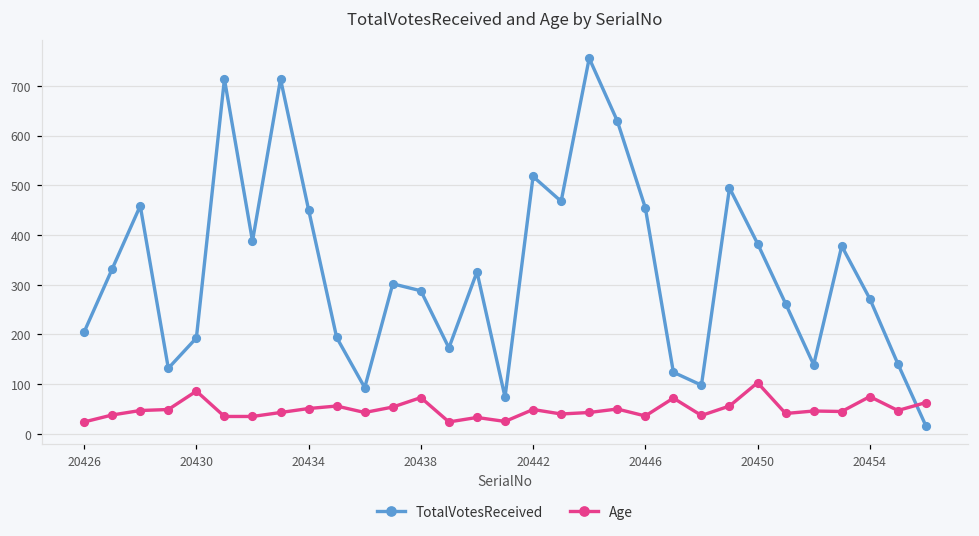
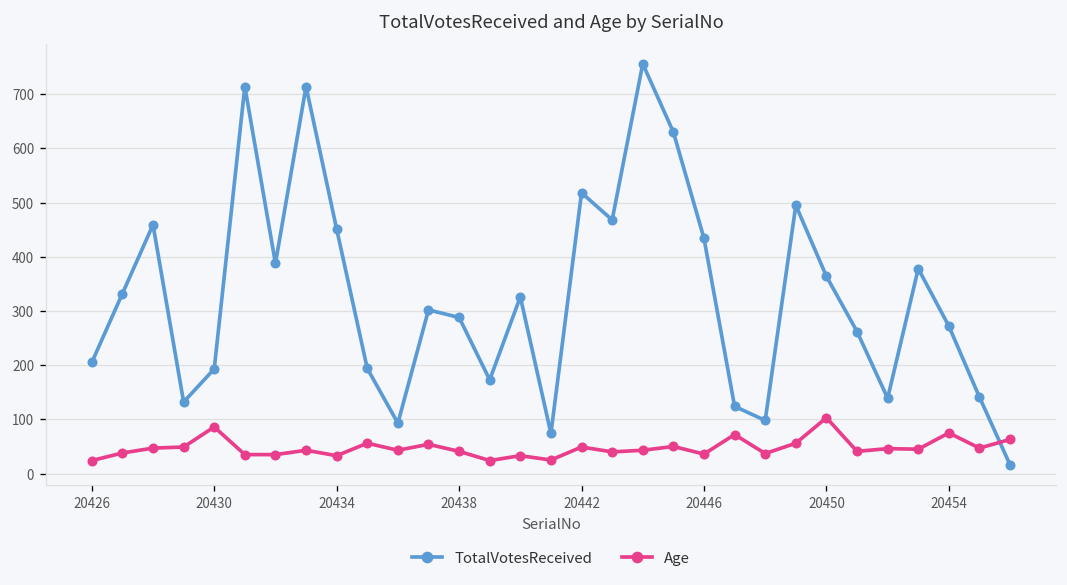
  {
    "TotalVotesReceived": {
      "20426": 210,
      "20430": 190,
      "20434": 450,
      "20438": 290,
      "20442": 520,
-     "20446": 460,
-     "20450": 380,
+     "20446": 430,
+     "20450": 360,
      "20454": 270
    },
    "Age": {
      "20426": 20,
      "20430": 90,
-     "20434": 50,
-     "20438": 70,
+     "20434": 30,
+     "20438": 40,
      "20442": 50,
      "20446": 40,
      "20450": 100,
      "20454": 80
    }
  }
